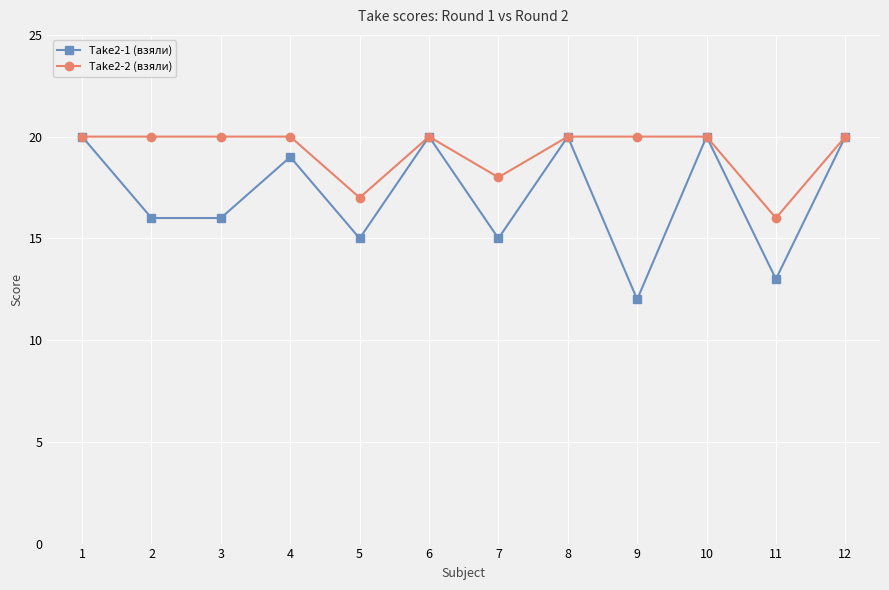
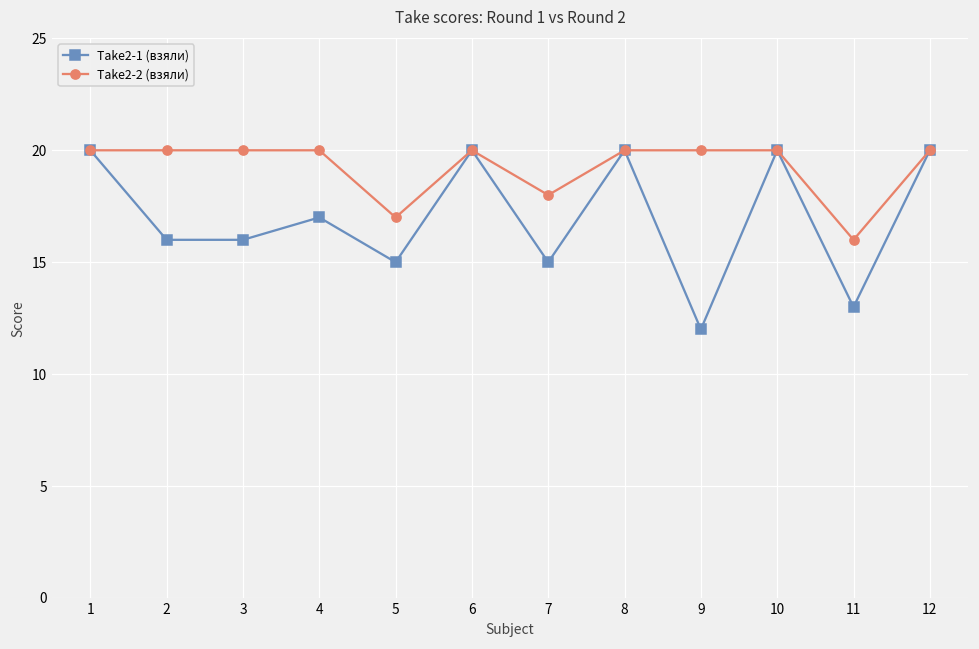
  {
    "Take2-1 (взяли)": {
      "2": 16,
      "3": 16,
-     "4": 19,
+     "4": 17,
      "5": 15,
      "7": 15,
      "9": 12,
      "11": 13
    },
    "Take2-2 (взяли)": {
      "2": 20,
      "3": 20,
      "4": 20,
      "5": 17,
      "7": 18,
      "9": 20,
      "11": 16
    }
  }
